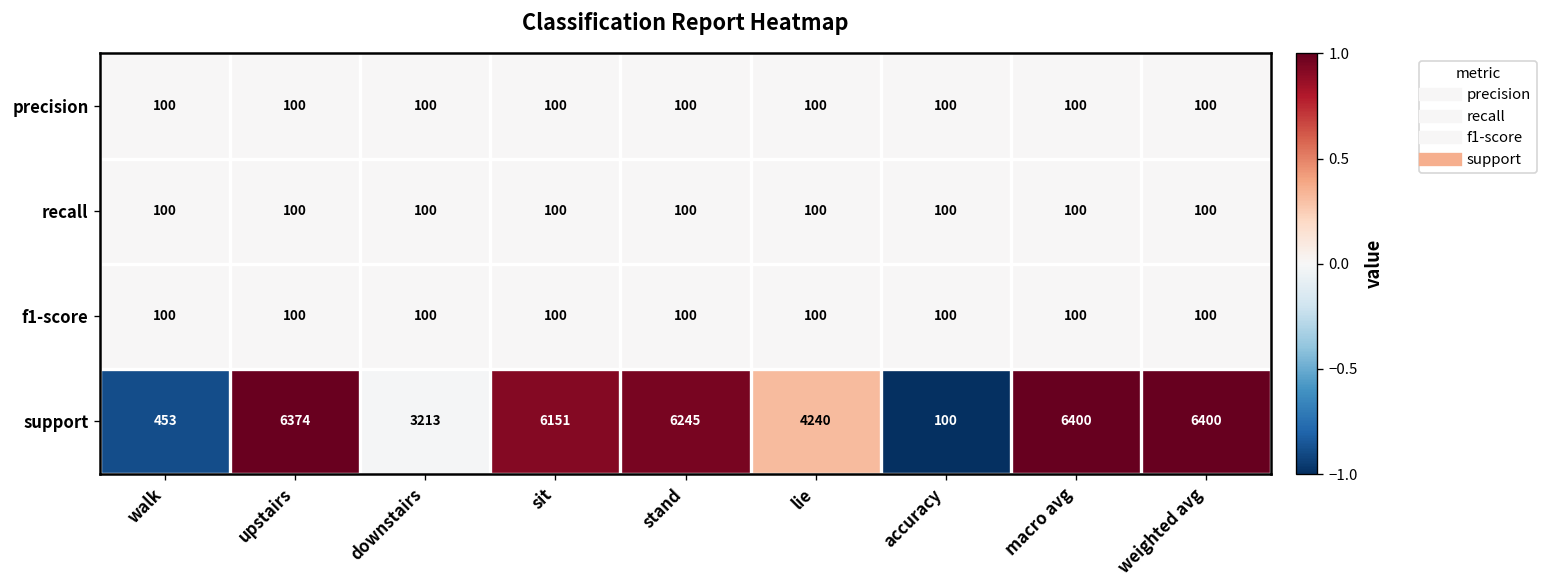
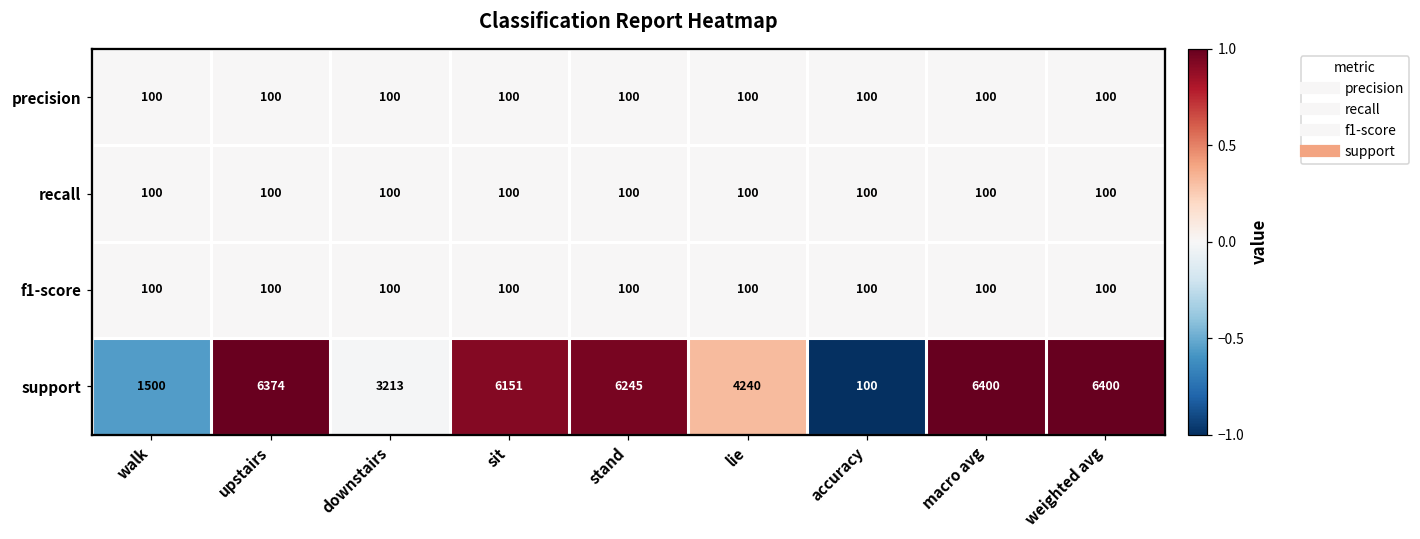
  {
    "precision": {
      "walk": 100,
      "upstairs": 100,
      "downstairs": 100,
      "sit": 100,
      "stand": 100,
      "lie": 100,
      "accuracy": 100,
      "macro avg": 100,
      "weighted avg": 100
    },
    "recall": {
      "walk": 100,
      "upstairs": 100,
      "downstairs": 100,
      "sit": 100,
      "stand": 100,
      "lie": 100,
      "accuracy": 100,
      "macro avg": 100,
      "weighted avg": 100
    },
    "f1-score": {
      "walk": 100,
      "upstairs": 100,
      "downstairs": 100,
      "sit": 100,
      "stand": 100,
      "lie": 100,
      "accuracy": 100,
      "macro avg": 100,
      "weighted avg": 100
    },
    "support": {
-     "walk": 453,
+     "walk": 1500,
      "upstairs": 6374,
      "downstairs": 3213,
      "sit": 6151,
      "stand": 6245,
      "lie": 4240,
      "accuracy": 100,
      "macro avg": 6400,
      "weighted avg": 6400
    }
  }
